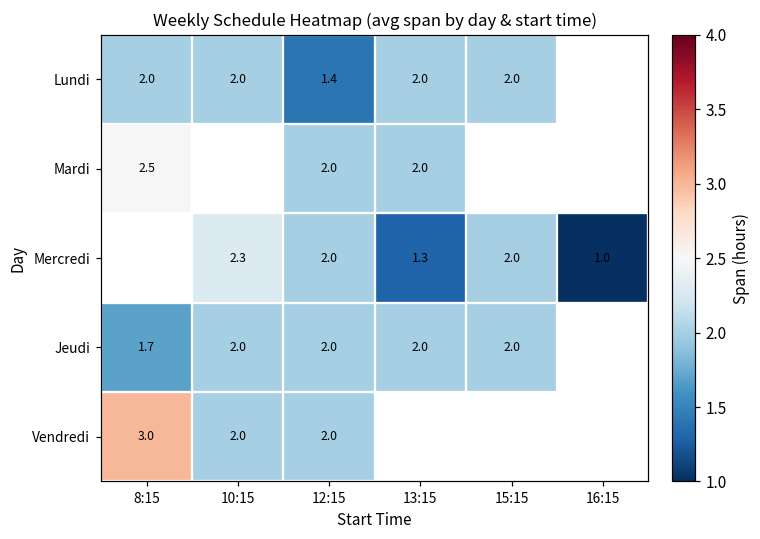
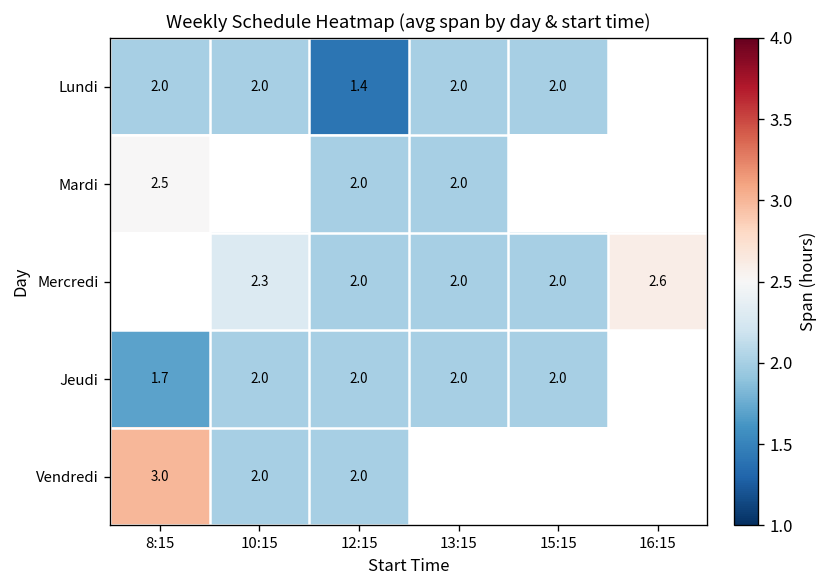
  {
    "Lundi": {
      "8:15": 2.0,
      "10:15": 2.0,
      "12:15": 1.4,
      "13:15": 2.0,
      "15:15": 2.0
    },
    "Mardi": {
      "8:15": 2.5,
      "12:15": 2.0,
      "13:15": 2.0
    },
    "Mercredi": {
      "10:15": 2.3,
      "12:15": 2.0,
-     "13:15": 1.3,
+     "13:15": 2.0,
      "15:15": 2.0,
-     "16:15": 1.0
+     "16:15": 2.6
    },
    "Jeudi": {
      "8:15": 1.7,
      "10:15": 2.0,
      "12:15": 2.0,
      "13:15": 2.0,
      "15:15": 2.0
    },
    "Vendredi": {
      "8:15": 3.0,
      "10:15": 2.0,
      "12:15": 2.0
    }
  }
